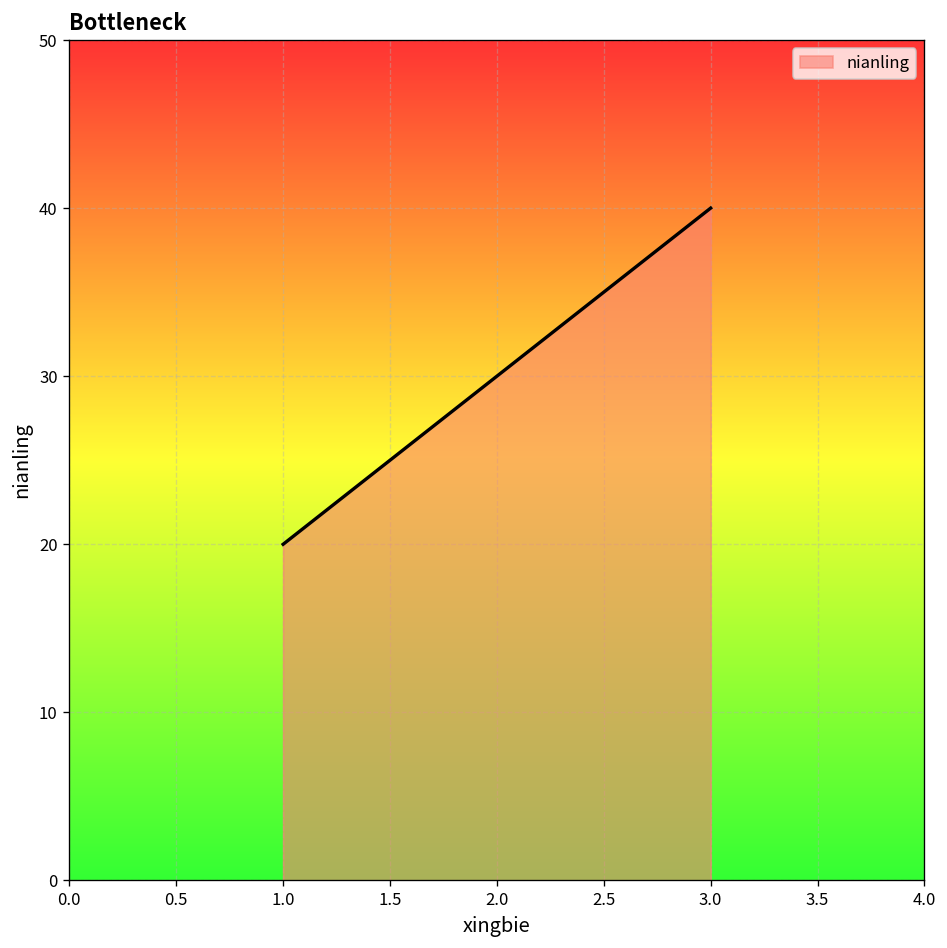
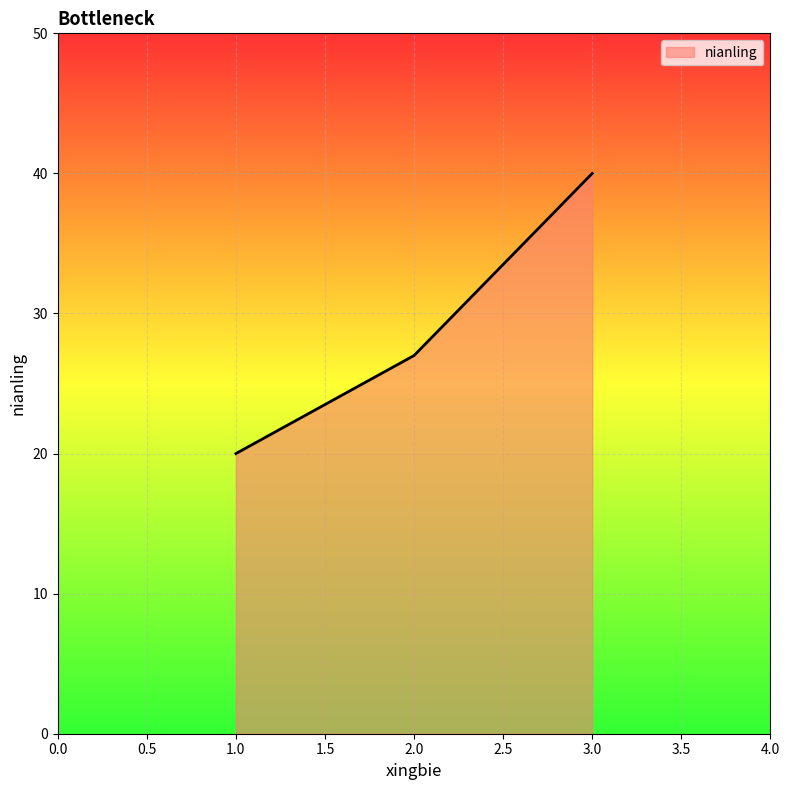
  {
    "1.0": 20,
-   "2.0": 30,
+   "2.0": 27,
    "3.0": 40
  }
